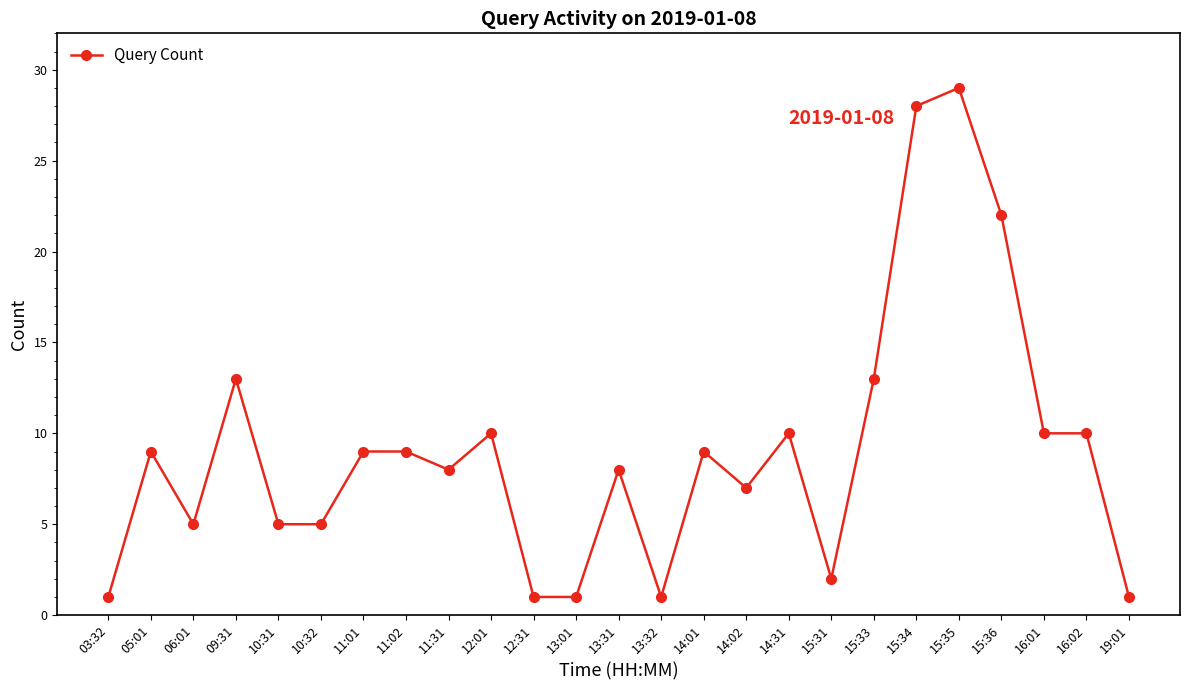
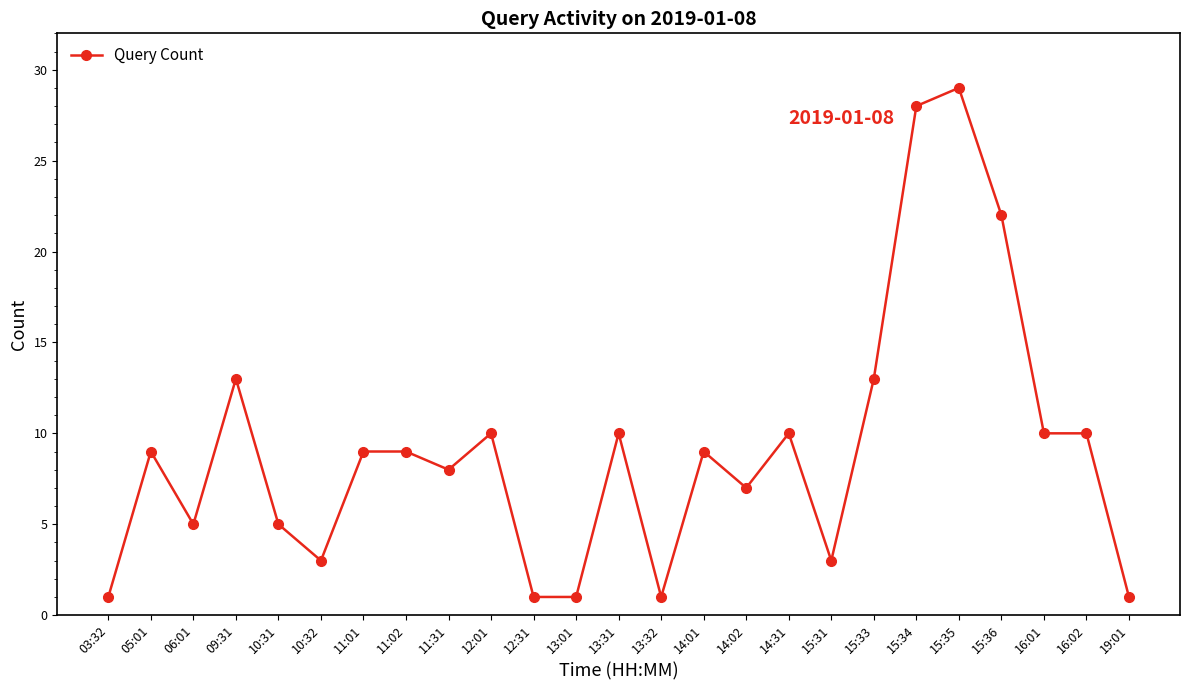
  {
    "03:32": 1,
    "05:01": 9,
    "06:01": 5,
    "09:31": 13,
    "10:31": 5,
-   "10:32": 5,
+   "10:32": 3,
    "11:01": 9,
    "11:02": 9,
    "11:31": 8,
    "12:01": 10,
    "12:31": 1,
    "13:01": 1,
-   "13:31": 8,
+   "13:31": 10,
    "13:32": 1,
    "14:01": 9,
    "14:02": 7,
    "14:31": 10,
-   "15:31": 2,
+   "15:31": 3,
    "15:33": 13,
    "15:35": 29,
    "15:36": 22,
    "16:01": 10,
    "16:02": 10,
    "19:01": 1
  }
